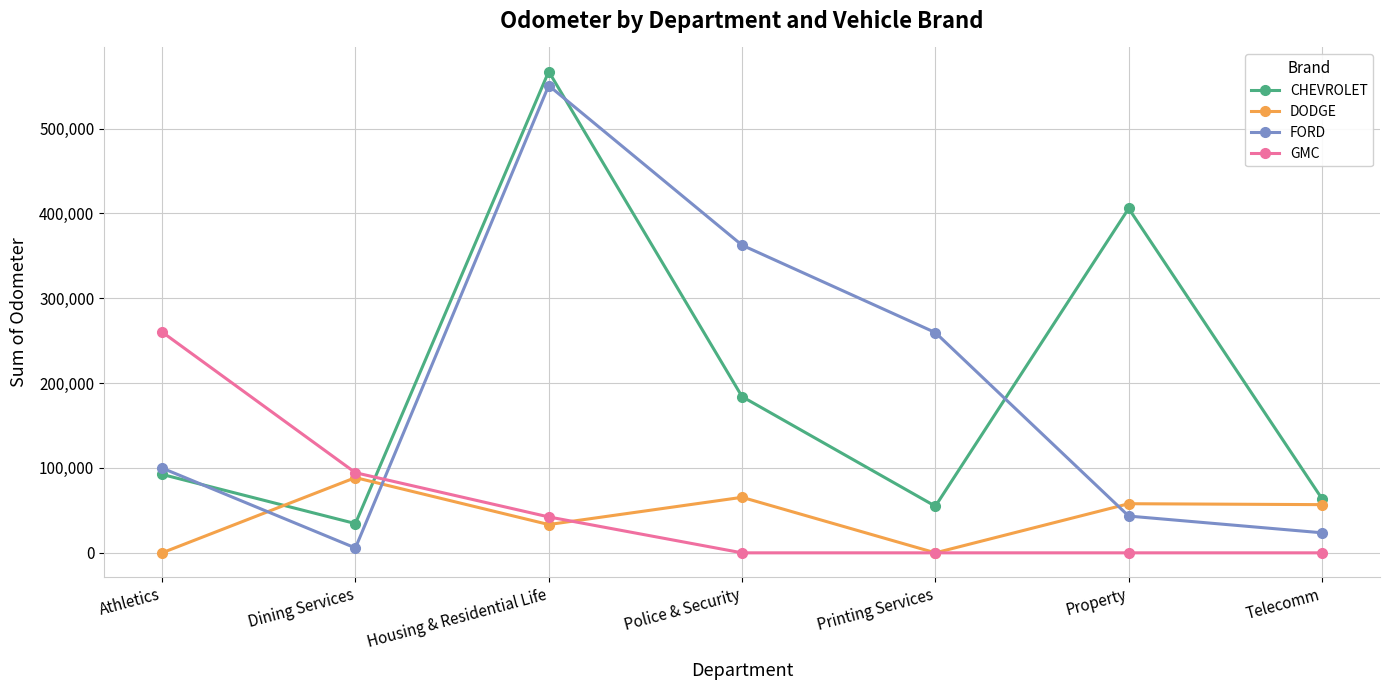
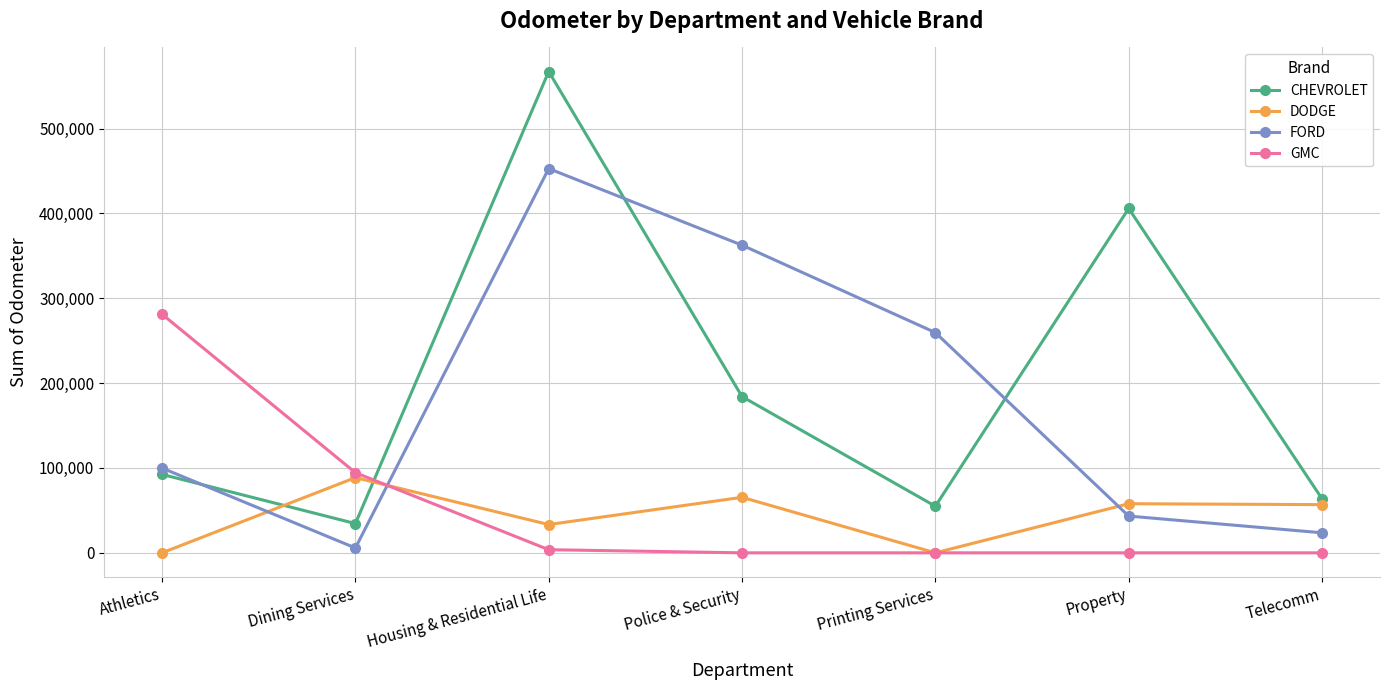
  {
    "CHEVROLET": {
      "Athletics": "90,000",
      "Dining Services": "30,000",
      "Housing & Residential Life": "570,000",
      "Police & Security": "180,000",
      "Printing Services": "50,000",
      "Property": "410,000",
      "Telecomm": "60,000"
    },
    "DODGE": {
      "Athletics": "0",
      "Dining Services": "90,000",
      "Housing & Residential Life": "30,000",
      "Police & Security": "70,000",
      "Property": "60,000",
      "Telecomm": "60,000"
    },
    "FORD": {
      "Athletics": "100,000",
      "Dining Services": "10,000",
-     "Housing & Residential Life": "550,000",
+     "Housing & Residential Life": "450,000",
      "Police & Security": "360,000",
      "Printing Services": "260,000",
      "Property": "40,000",
      "Telecomm": "20,000"
    },
    "GMC": {
-     "Athletics": "260,000",
+     "Athletics": "280,000",
      "Dining Services": "90,000",
-     "Housing & Residential Life": "40,000",
+     "Housing & Residential Life": "0",
      "Police & Security": "0",
      "Property": "0",
      "Telecomm": "0"
    }
  }
